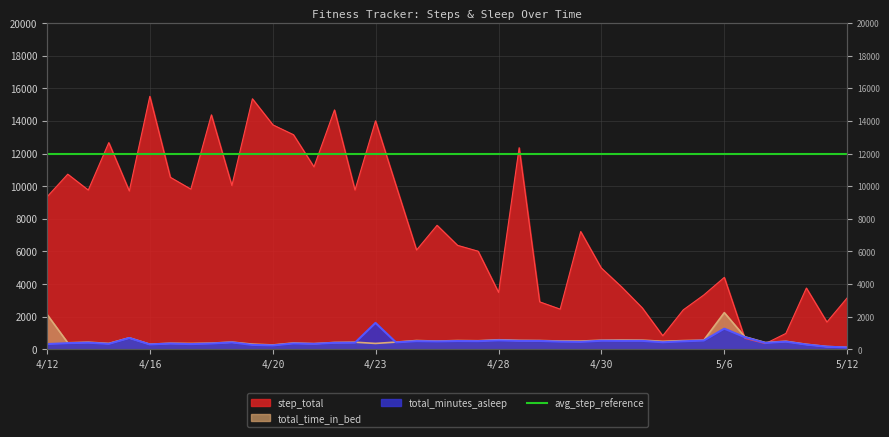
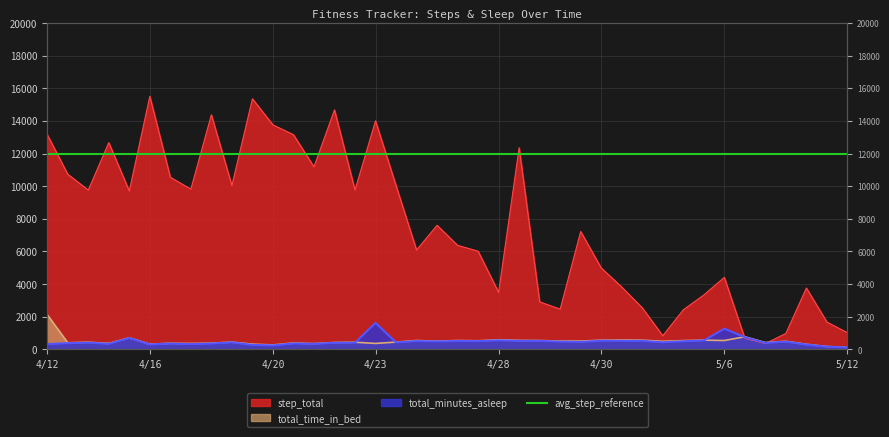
  {
    "step_total": {
-     "4/12": 9400,
+     "4/12": 13200,
      "4/23": 14000,
      "5/6": 4400,
-     "5/12": 3200
+     "5/12": 1000
    },
    "total_time_in_bed": {
      "4/12": 2100,
      "4/23": 400,
-     "5/6": 2300
+     "5/6": 500
    },
    "total_minutes_asleep": {
      "4/12": 300,
      "4/23": 1600,
      "5/6": 1300
    }
  }
